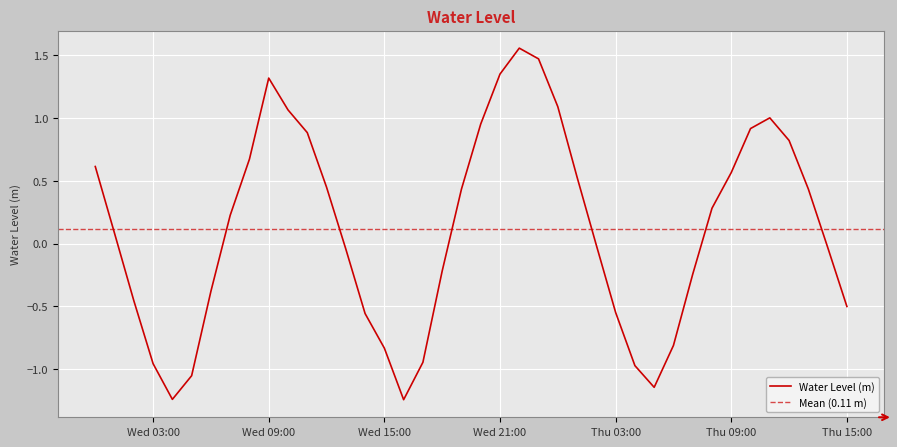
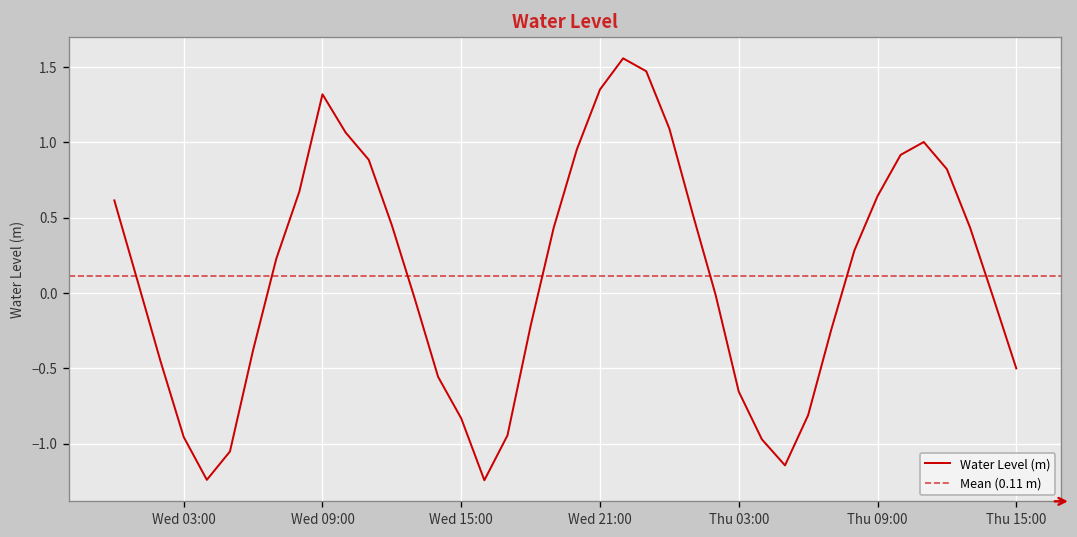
  {
    "Wed 03:00": -0.96,
    "Wed 09:00": 1.32,
    "Wed 15:00": -0.83,
    "Wed 21:00": 1.35,
-   "Thu 03:00": -0.55,
-   "Thu 09:00": 0.57,
+   "Thu 03:00": -0.66,
+   "Thu 09:00": 0.64,
    "Thu 15:00": -0.50
  }
